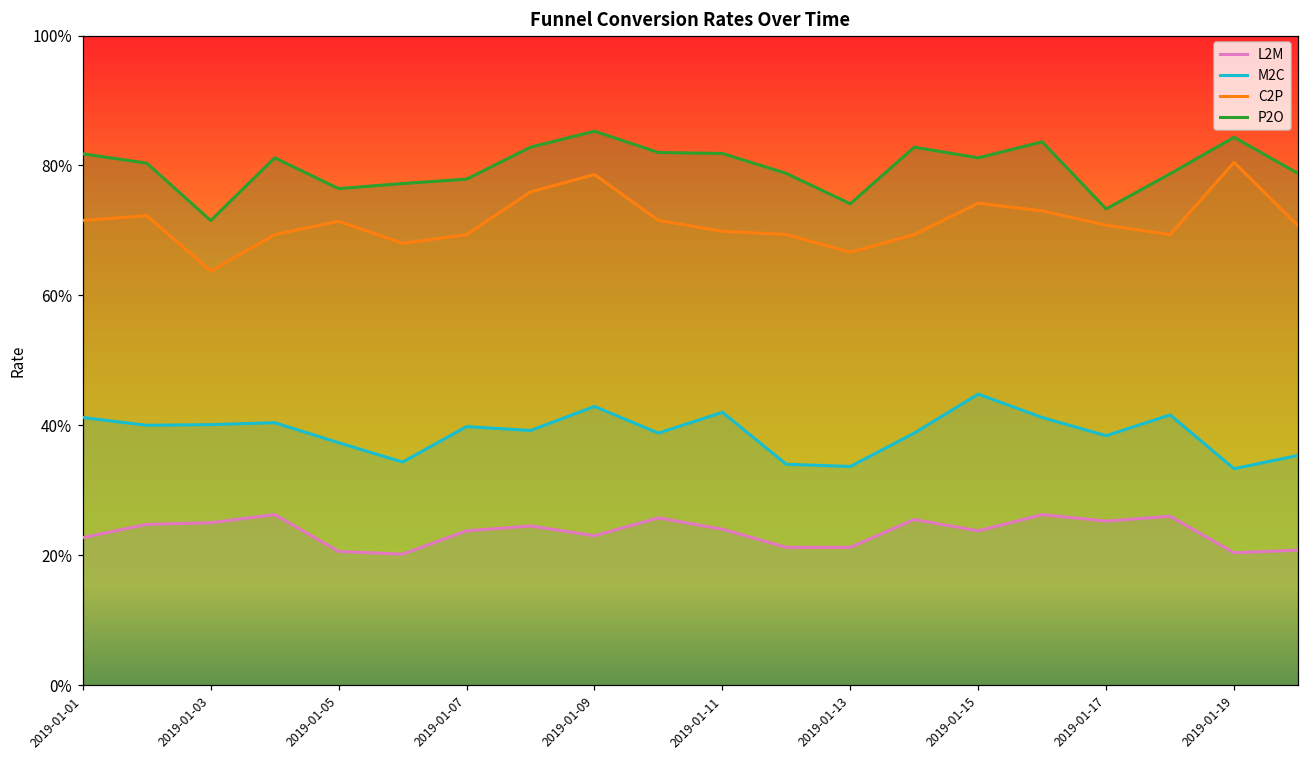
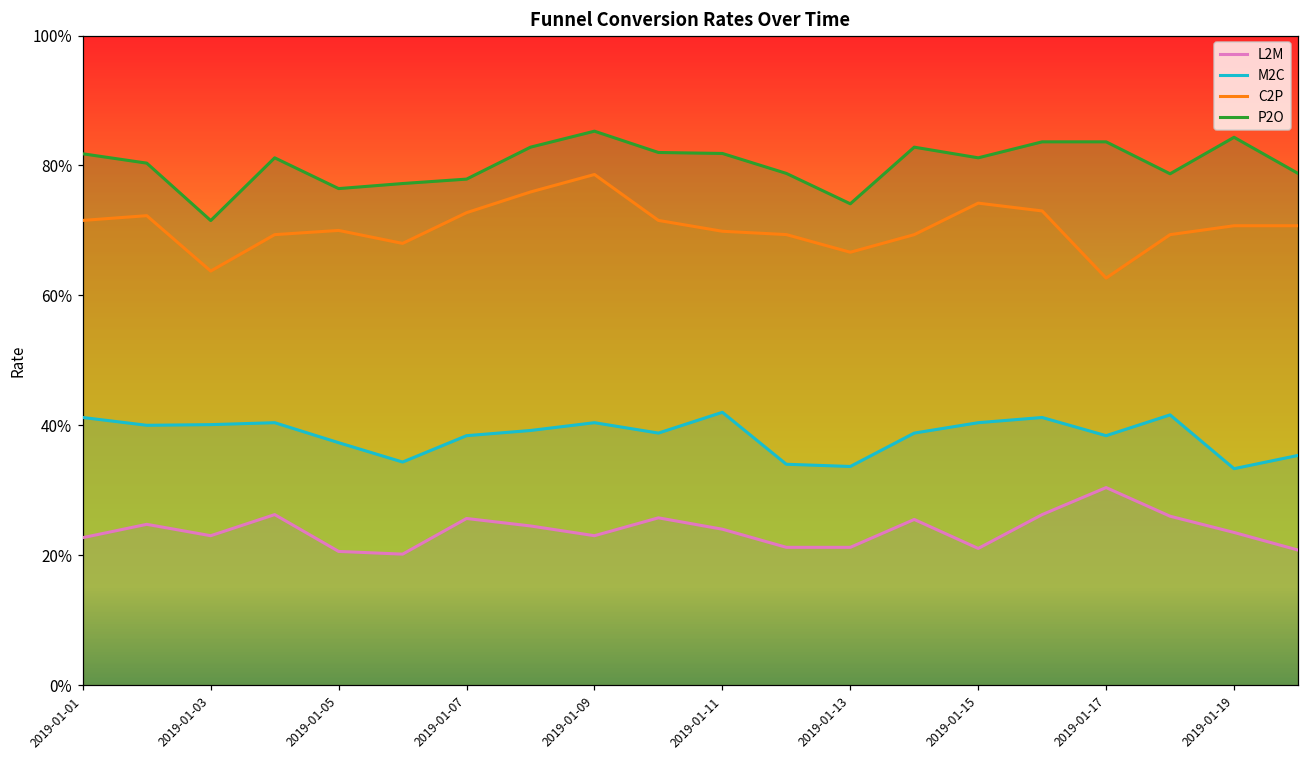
  {
    "L2M": {
      "2019-01-01": "23%",
-     "2019-01-03": "25%",
+     "2019-01-03": "23%",
      "2019-01-05": "21%",
-     "2019-01-07": "24%",
+     "2019-01-07": "26%",
      "2019-01-09": "23%",
      "2019-01-11": "24%",
      "2019-01-13": "21%",
-     "2019-01-15": "24%",
-     "2019-01-17": "25%",
-     "2019-01-19": "20%"
+     "2019-01-15": "21%",
+     "2019-01-17": "30%",
+     "2019-01-19": "24%"
    },
    "M2C": {
      "2019-01-01": "41%",
      "2019-01-03": "40%",
      "2019-01-05": "37%",
-     "2019-01-07": "40%",
-     "2019-01-09": "43%",
+     "2019-01-07": "38%",
+     "2019-01-09": "40%",
      "2019-01-11": "42%",
      "2019-01-13": "34%",
-     "2019-01-15": "45%",
+     "2019-01-15": "40%",
      "2019-01-17": "38%",
      "2019-01-19": "33%"
    },
    "C2P": {
      "2019-01-01": "72%",
      "2019-01-03": "64%",
-     "2019-01-05": "71%",
-     "2019-01-07": "69%",
+     "2019-01-05": "70%",
+     "2019-01-07": "73%",
      "2019-01-09": "79%",
      "2019-01-11": "70%",
      "2019-01-13": "67%",
      "2019-01-15": "74%",
-     "2019-01-17": "71%",
-     "2019-01-19": "80%"
+     "2019-01-17": "63%",
+     "2019-01-19": "71%"
    },
    "P2O": {
      "2019-01-01": "82%",
      "2019-01-03": "72%",
      "2019-01-05": "76%",
      "2019-01-07": "78%",
      "2019-01-09": "85%",
      "2019-01-11": "82%",
      "2019-01-13": "74%",
      "2019-01-15": "81%",
-     "2019-01-17": "73%",
+     "2019-01-17": "84%",
      "2019-01-19": "84%"
    }
  }
